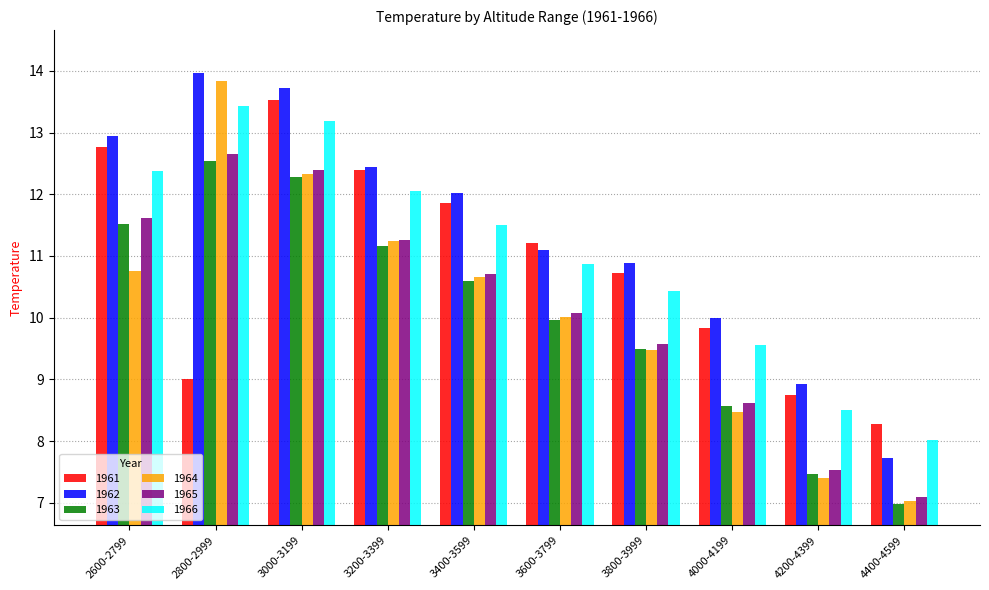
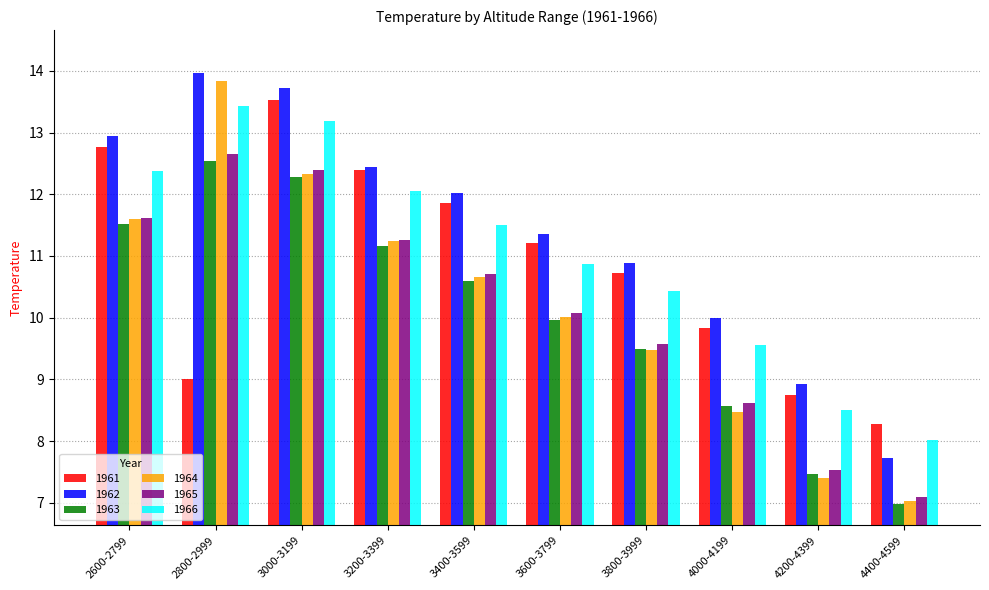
  {
    "1961": {
      "2600-2799": 12.8,
      "2800-2999": 9.0,
      "3000-3199": 13.5,
      "3200-3399": 12.4,
      "3400-3599": 11.9,
      "3600-3799": 11.2,
      "3800-3999": 10.7,
      "4000-4199": 9.8,
      "4200-4399": 8.7,
      "4400-4599": 8.3
    },
    "1962": {
      "2600-2799": 12.9,
      "2800-2999": 14.0,
      "3000-3199": 13.7,
      "3200-3399": 12.4,
      "3400-3599": 12.0,
-     "3600-3799": 11.1,
+     "3600-3799": 11.4,
      "3800-3999": 10.9,
      "4000-4199": 10.0,
      "4200-4399": 8.9,
      "4400-4599": 7.7
    },
    "1963": {
      "2600-2799": 11.5,
      "2800-2999": 12.5,
      "3000-3199": 12.3,
      "3200-3399": 11.2,
      "3400-3599": 10.6,
      "3600-3799": 10.0,
      "3800-3999": 9.5,
      "4000-4199": 8.6,
      "4200-4399": 7.5,
      "4400-4599": 7.0
    },
    "1964": {
-     "2600-2799": 10.8,
+     "2600-2799": 11.6,
      "2800-2999": 13.8,
      "3000-3199": 12.3,
      "3200-3399": 11.2,
      "3400-3599": 10.7,
      "3600-3799": 10.0,
      "3800-3999": 9.5,
      "4000-4199": 8.5,
      "4200-4399": 7.4,
      "4400-4599": 7.0
    },
    "1965": {
      "2600-2799": 11.6,
      "2800-2999": 12.6,
      "3000-3199": 12.4,
      "3200-3399": 11.3,
      "3400-3599": 10.7,
      "3600-3799": 10.1,
      "3800-3999": 9.6,
      "4000-4199": 8.6,
      "4200-4399": 7.5,
      "4400-4599": 7.1
    },
    "1966": {
      "2600-2799": 12.4,
      "2800-2999": 13.4,
      "3000-3199": 13.2,
      "3200-3399": 12.1,
      "3400-3599": 11.5,
      "3600-3799": 10.9,
      "3800-3999": 10.4,
      "4000-4199": 9.6,
      "4200-4399": 8.5,
      "4400-4599": 8.0
    }
  }
